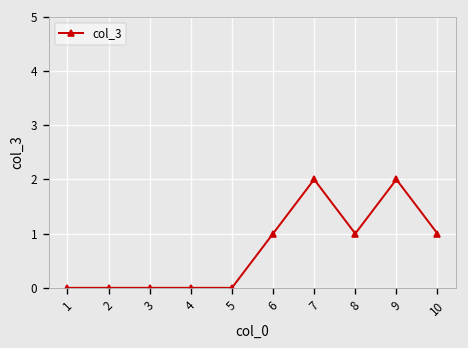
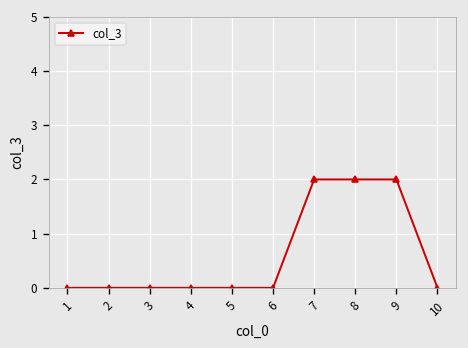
  {
    "1": 0,
    "2": 0,
    "3": 0,
    "4": 0,
    "5": 0,
-   "6": 1,
+   "6": 0,
    "7": 2,
-   "8": 1,
+   "8": 2,
    "9": 2,
-   "10": 1
+   "10": 0
  }
